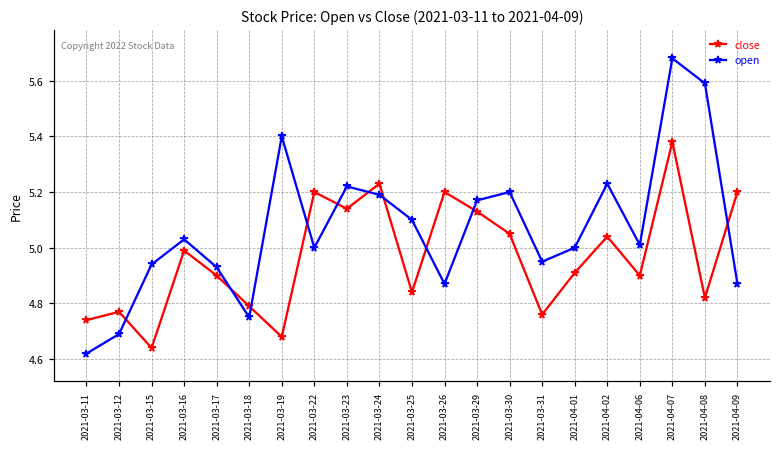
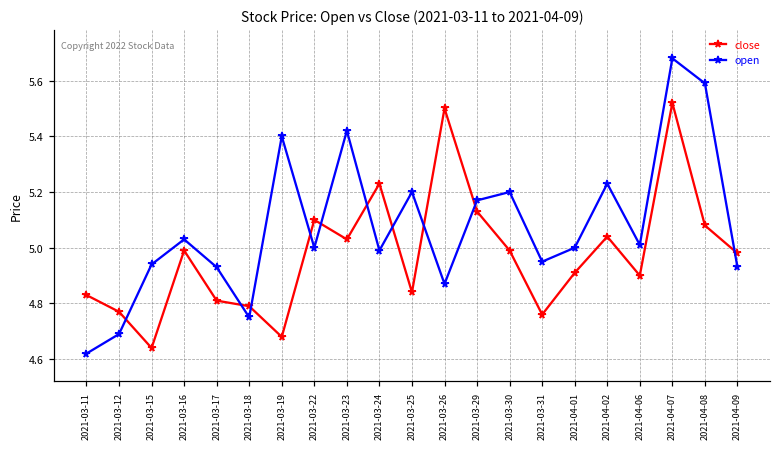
  {
    "close": {
-     "2021-03-11": 4.74,
+     "2021-03-11": 4.83,
      "2021-03-12": 4.77,
      "2021-03-15": 4.64,
      "2021-03-16": 4.99,
-     "2021-03-17": 4.90,
+     "2021-03-17": 4.81,
      "2021-03-18": 4.79,
      "2021-03-19": 4.68,
-     "2021-03-22": 5.2,
-     "2021-03-23": 5.14,
+     "2021-03-22": 5.1,
+     "2021-03-23": 5.03,
      "2021-03-24": 5.23,
      "2021-03-25": 4.84,
-     "2021-03-26": 5.2,
+     "2021-03-26": 5.5,
      "2021-03-29": 5.13,
-     "2021-03-30": 5.05,
+     "2021-03-30": 4.99,
      "2021-03-31": 4.76,
      "2021-04-01": 4.91,
      "2021-04-02": 5.04,
      "2021-04-06": 4.90,
-     "2021-04-07": 5.38,
-     "2021-04-08": 4.82,
-     "2021-04-09": 5.20
+     "2021-04-07": 5.52,
+     "2021-04-08": 5.08,
+     "2021-04-09": 4.98
    },
    "open": {
      "2021-03-11": 4.62,
      "2021-03-12": 4.69,
      "2021-03-15": 4.94,
      "2021-03-16": 5.03,
      "2021-03-17": 4.93,
      "2021-03-18": 4.75,
      "2021-03-19": 5.40,
      "2021-03-22": 5.00,
-     "2021-03-23": 5.22,
-     "2021-03-24": 5.19,
-     "2021-03-25": 5.1,
+     "2021-03-23": 5.42,
+     "2021-03-24": 4.99,
+     "2021-03-25": 5.2,
      "2021-03-26": 4.87,
      "2021-03-29": 5.17,
      "2021-03-30": 5.20,
      "2021-03-31": 4.95,
      "2021-04-01": 5.00,
      "2021-04-02": 5.23,
      "2021-04-06": 5.01,
      "2021-04-07": 5.68,
      "2021-04-08": 5.59,
-     "2021-04-09": 4.87
+     "2021-04-09": 4.93
    }
  }
